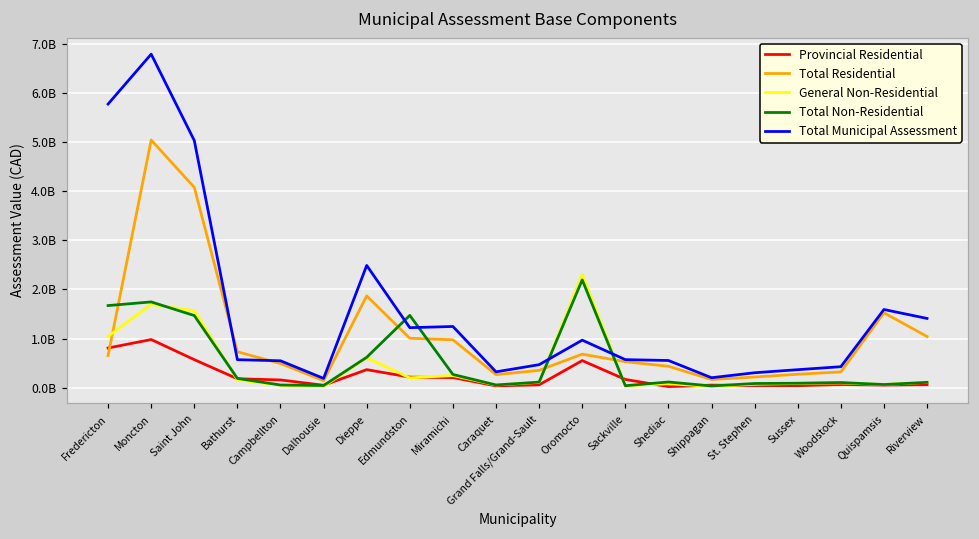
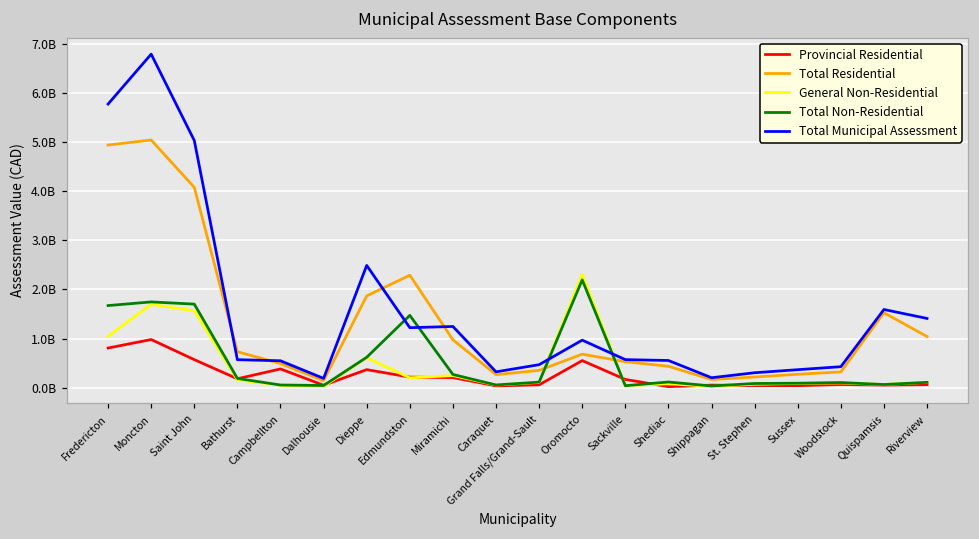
  {
    "Provincial Residential": {
      "Fredericton": 800000000,
      "Moncton": 1000000000,
      "Saint John": 600000000,
-     "Campbellton": 200000000,
+     "Campbellton": 400000000,
      "Dieppe": 400000000,
      "Oromocto": 600000000,
      "Sackville": 200000000,
      "Shediac": 0
    },
    "Total Residential": {
-     "Fredericton": 700000000,
+     "Fredericton": 4900000000,
      "Moncton": 5000000000,
      "Saint John": 4100000000,
      "Bathurst": 700000000,
      "Dieppe": 1900000000,
-     "Edmundston": 1000000000,
+     "Edmundston": 2300000000,
      "Miramichi": 1000000000,
      "Caraquet": 300000000,
      "Grand Falls/Grand-Sault": 400000000,
      "Oromocto": 700000000,
      "Shediac": 400000000,
      "St. Stephen": 200000000,
      "Sussex": 300000000,
      "Woodstock": 300000000,
      "Quispamsis": 1500000000,
      "Riverview": 1000000000
    },
    "General Non-Residential": {
      "Fredericton": 1000000000,
      "Saint John": 1600000000,
      "Oromocto": 2300000000
    },
    "Total Non-Residential": {
      "Fredericton": 1700000000,
-     "Saint John": 1500000000,
+     "Saint John": 1700000000,
      "Edmundston": 1500000000,
      "Oromocto": 2200000000
    },
    "Total Municipal Assessment": {
      "Fredericton": 5800000000,
      "Moncton": 6800000000,
      "Saint John": 5000000000,
      "Bathurst": 600000000,
      "Dieppe": 2500000000,
      "Edmundston": 1200000000,
      "Miramichi": 1200000000,
      "Caraquet": 300000000,
      "Grand Falls/Grand-Sault": 500000000,
      "Oromocto": 1000000000,
      "Shediac": 600000000,
      "St. Stephen": 300000000,
      "Sussex": 400000000,
      "Woodstock": 400000000,
      "Quispamsis": 1600000000,
      "Riverview": 1400000000
    }
  }
